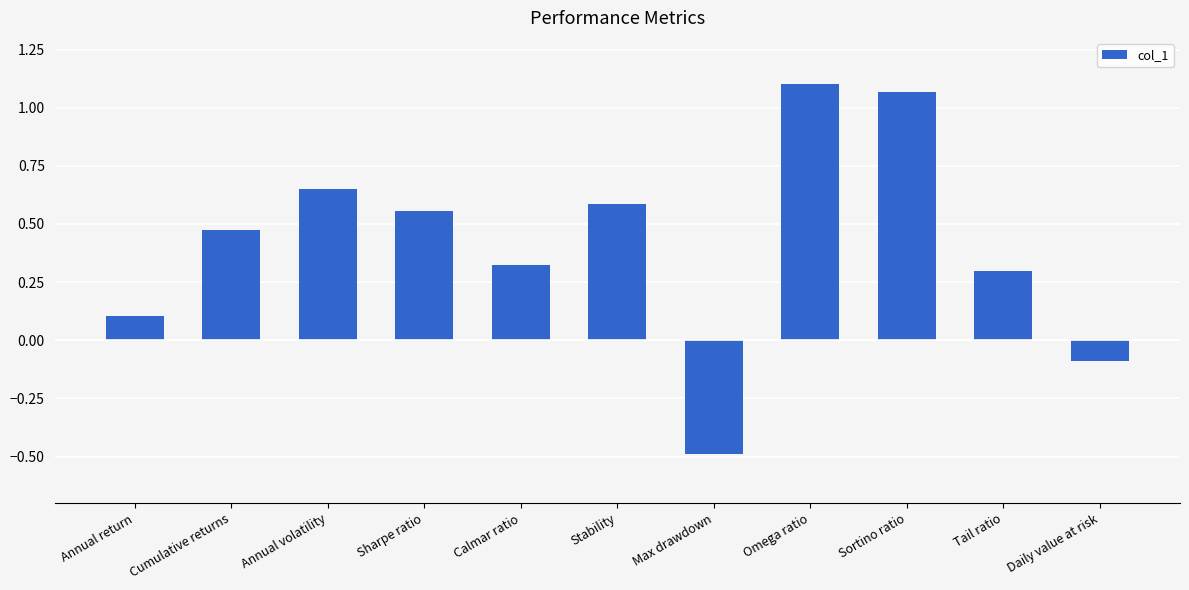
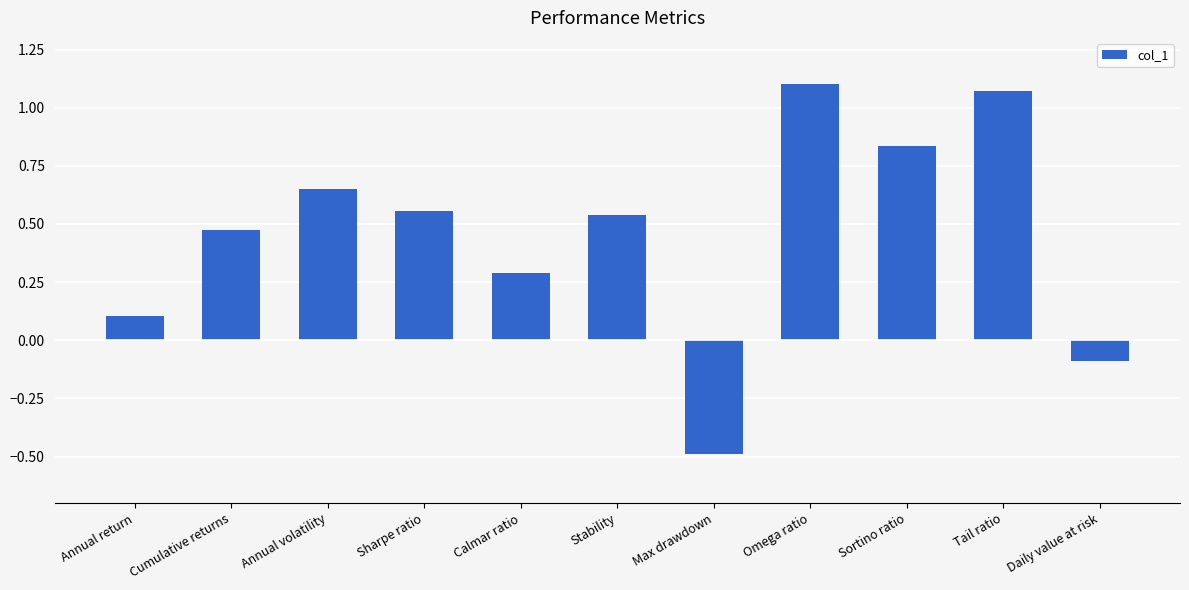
  {
    "Annual return": 0.11,
    "Cumulative returns": 0.47,
    "Annual volatility": 0.65,
    "Sharpe ratio": 0.56,
-   "Calmar ratio": 0.32,
-   "Stability": 0.58,
+   "Calmar ratio": 0.29,
+   "Stability": 0.54,
    "Max drawdown": -0.49,
    "Omega ratio": 1.10,
-   "Sortino ratio": 1.07,
-   "Tail ratio": 0.30,
+   "Sortino ratio": 0.84,
+   "Tail ratio": 1.07,
    "Daily value at risk": -0.09
  }
